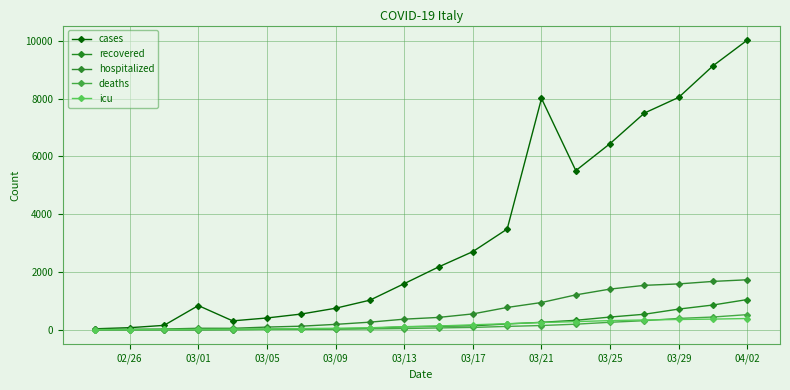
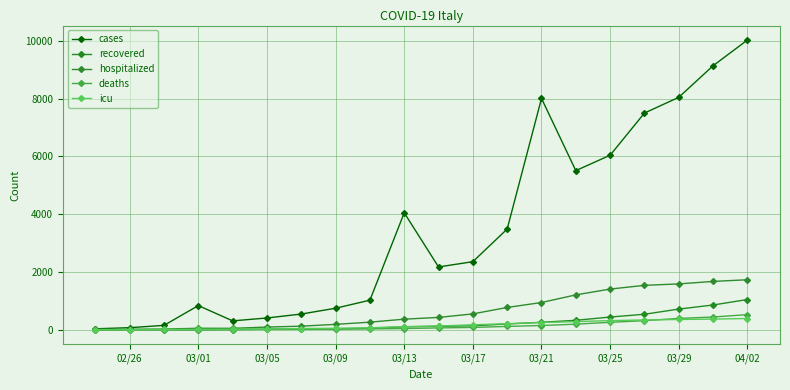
  {
    "cases": {
      "03/01": 800,
      "03/05": 400,
      "03/09": 700,
-     "03/13": 1600,
-     "03/17": 2700,
+     "03/13": 4000,
+     "03/17": 2400,
      "03/21": 8000,
-     "03/25": 6400,
+     "03/25": 6000,
      "03/29": 8000,
      "04/02": 10000
    }
  }
